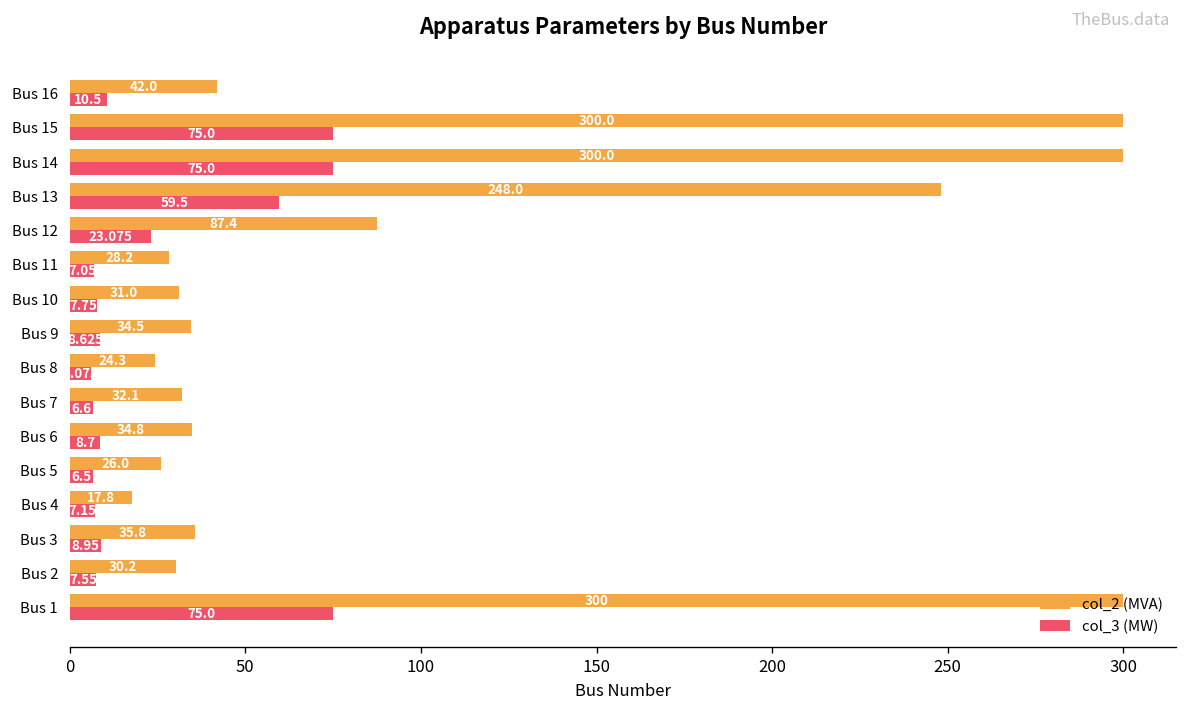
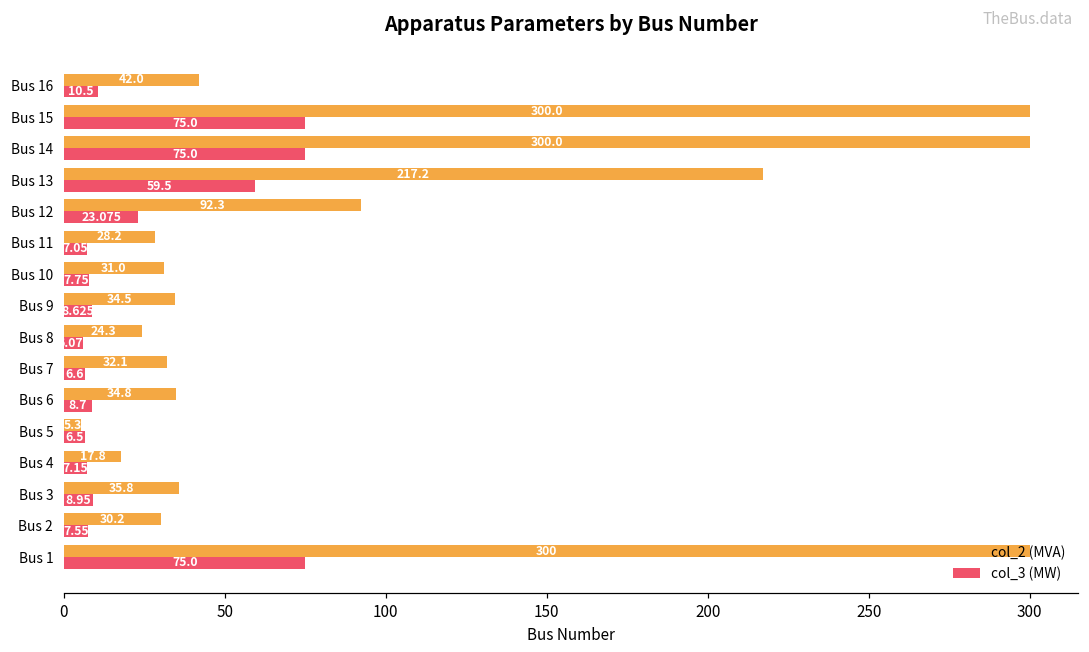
  {
    "col_2 (MVA)": {
      "Bus 16": 42.0,
      "Bus 15": 300.0,
      "Bus 14": 300.0,
-     "Bus 13": 248.0,
-     "Bus 12": 87.4,
+     "Bus 13": 217.2,
+     "Bus 12": 92.3,
      "Bus 11": 28.2,
      "Bus 10": 31.0,
      "Bus 9": 34.5,
      "Bus 8": 24.3,
      "Bus 7": 32.1,
      "Bus 6": 34.8,
-     "Bus 5": 26.0,
+     "Bus 5": 5.3,
      "Bus 4": 17.8,
      "Bus 3": 35.8,
      "Bus 2": 30.2,
      "Bus 1": 300
    },
    "col_3 (MW)": {
      "Bus 16": 10.5,
      "Bus 15": 75.0,
      "Bus 14": 75.0,
      "Bus 13": 59.5,
      "Bus 12": 23.075,
      "Bus 11": 7.05,
      "Bus 10": 7.75,
      "Bus 9": 8.625,
      "Bus 7": 6.6,
      "Bus 6": 8.7,
      "Bus 5": 6.5,
      "Bus 4": 7.15,
      "Bus 3": 8.95,
      "Bus 2": 7.55,
      "Bus 1": 75.0
    }
  }
